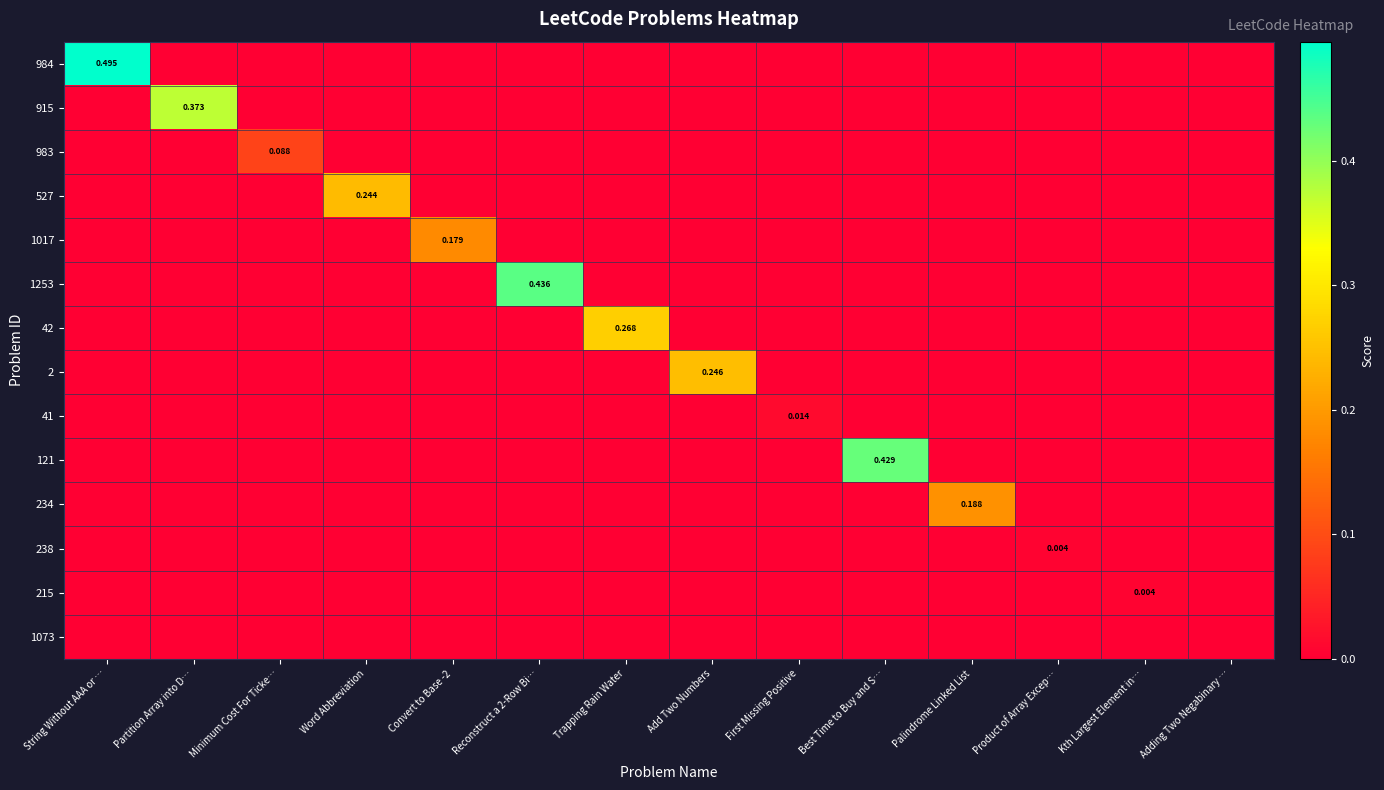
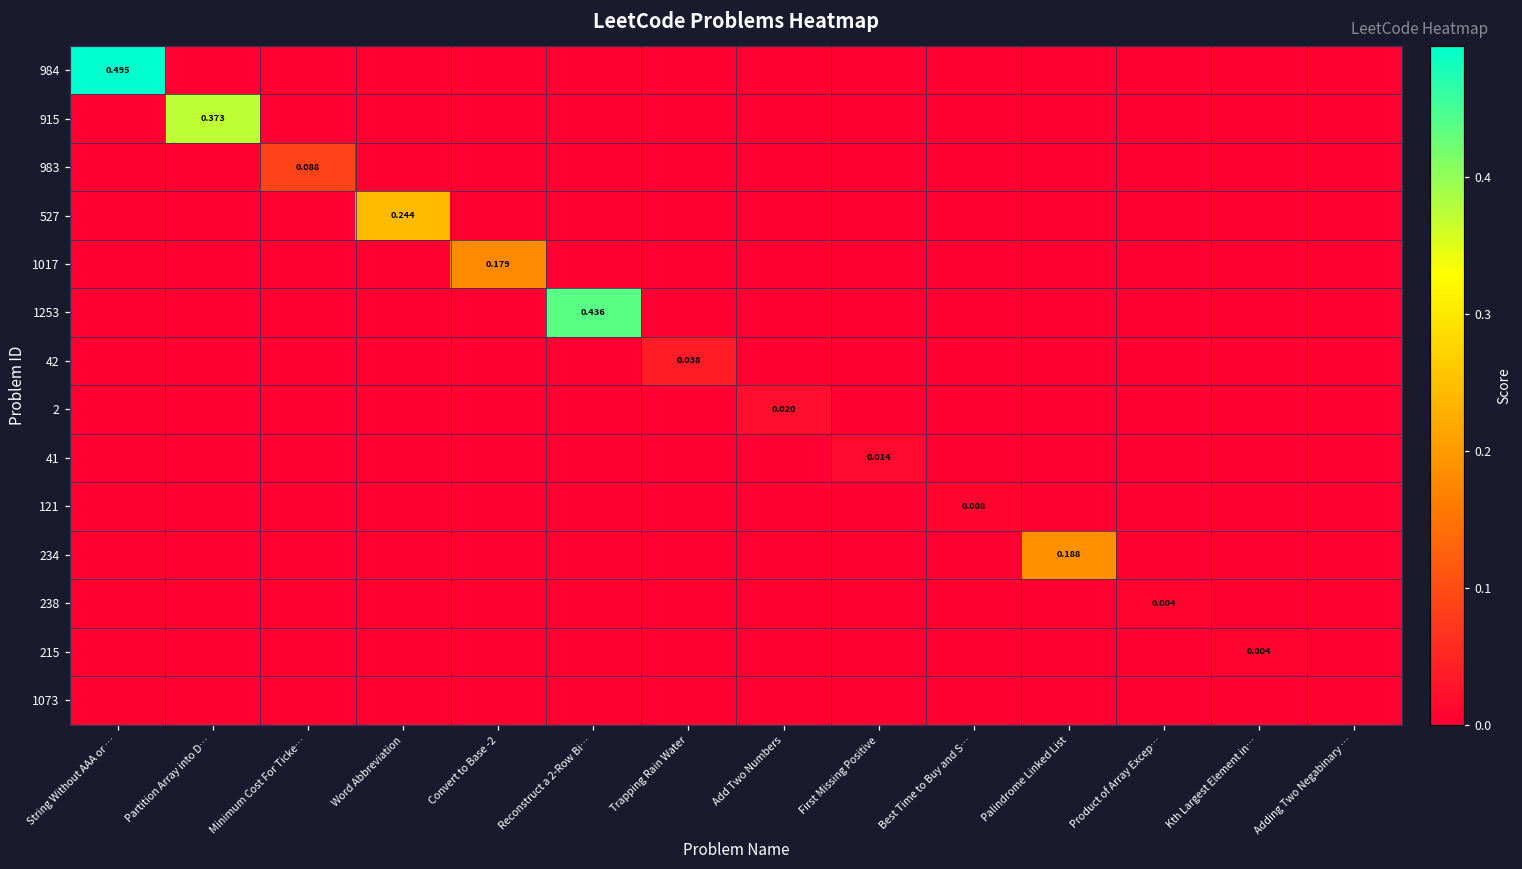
  {
    "984": {
      "String Without AAA or …": 0.495
    },
    "915": {
      "Partition Array into D…": 0.373
    },
    "983": {
      "Minimum Cost For Ticke…": 0.088
    },
    "527": {
      "Word Abbreviation": 0.244
    },
    "1017": {
      "Convert to Base -2": 0.179
    },
    "1253": {
      "Reconstruct a 2-Row Bi…": 0.436
    },
    "42": {
-     "Trapping Rain Water": 0.268
+     "Trapping Rain Water": 0.038
    },
    "2": {
-     "Add Two Numbers": 0.246
+     "Add Two Numbers": 0.020
    },
    "41": {
      "First Missing Positive": 0.014
    },
    "121": {
-     "Best Time to Buy and S…": 0.429
+     "Best Time to Buy and S…": 0.008
    },
    "234": {
      "Palindrome Linked List": 0.188
    },
    "238": {
      "Product of Array Excep…": 0.004
    },
    "215": {
      "Kth Largest Element in…": 0.004
    }
  }
